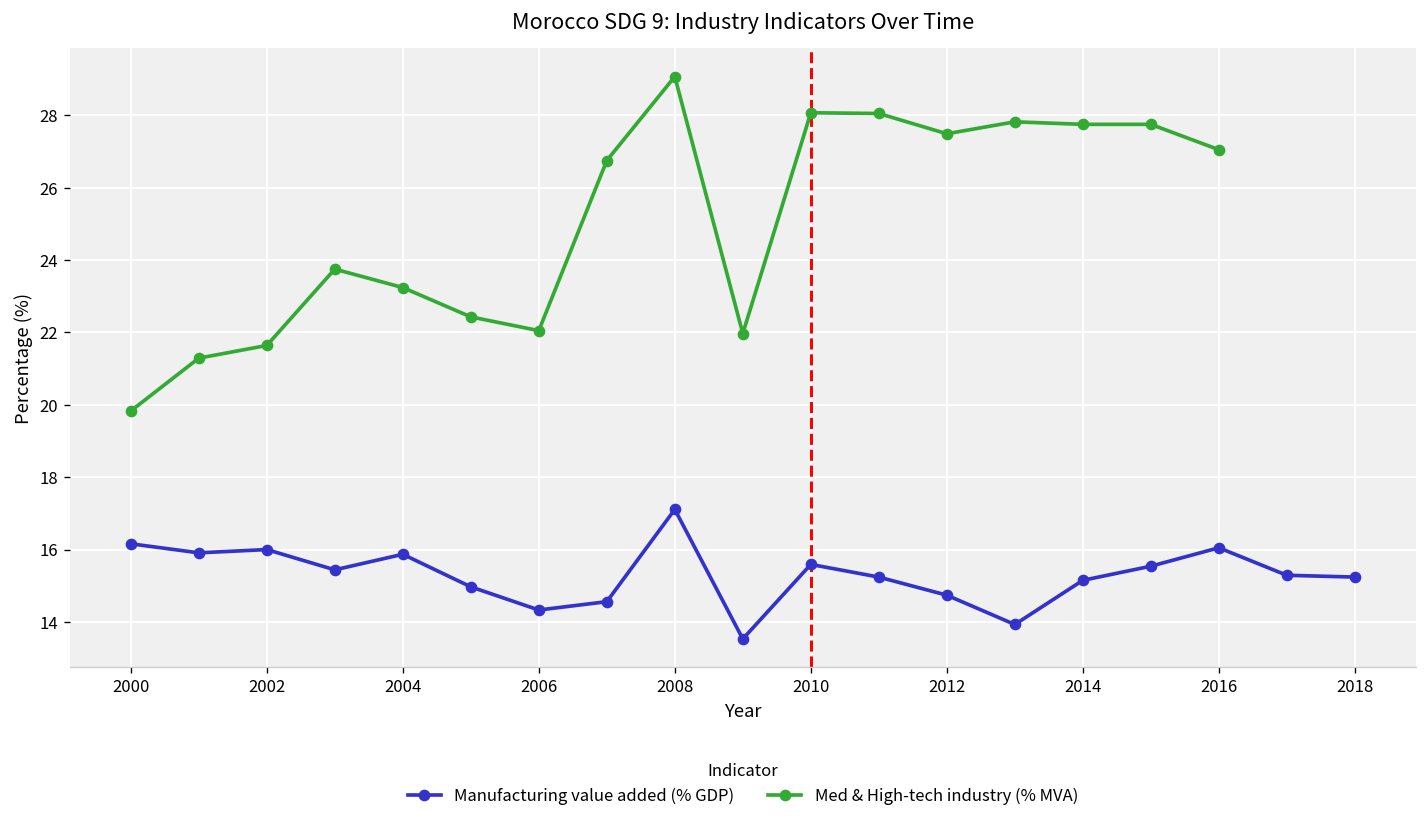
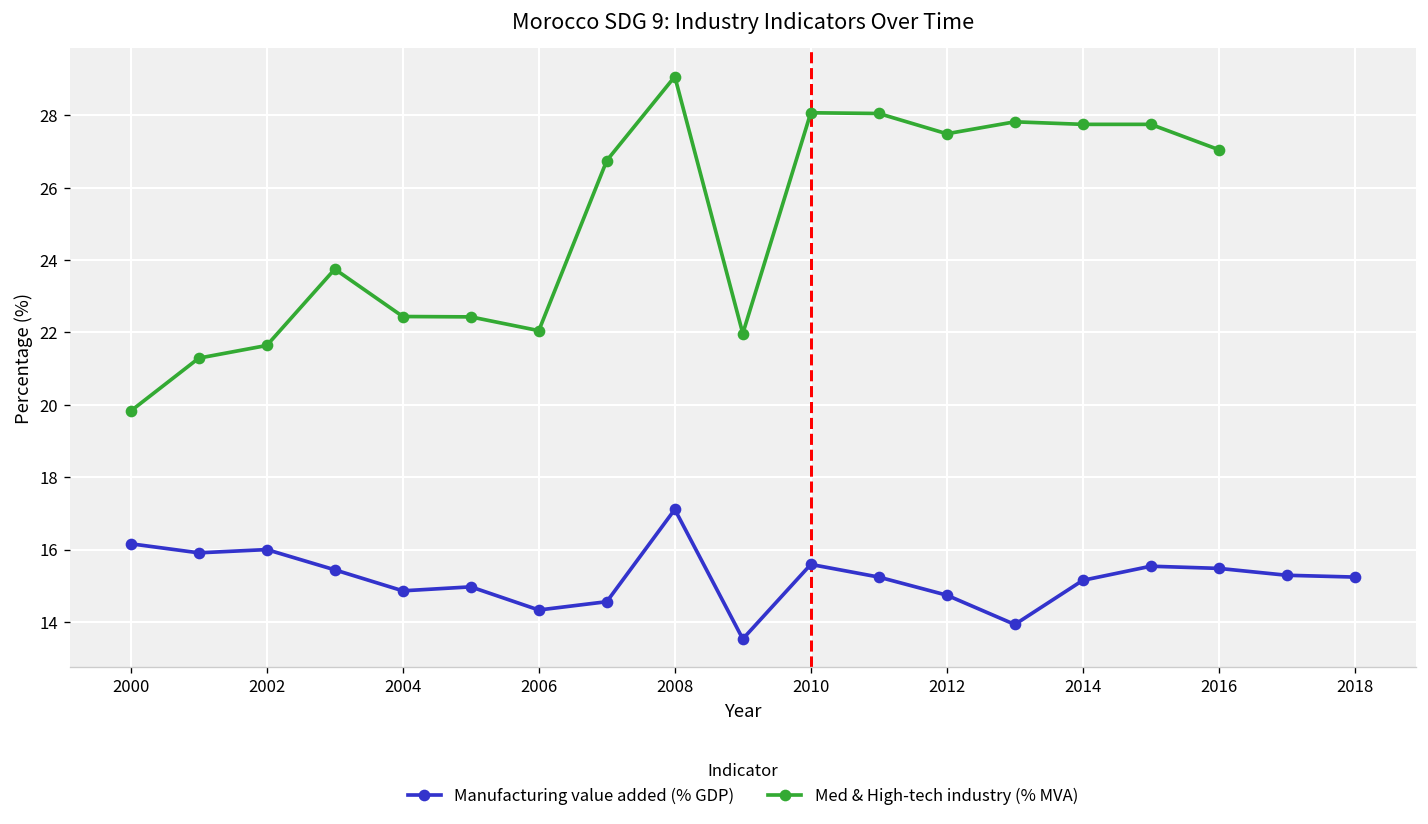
  {
    "Manufacturing value added (% GDP)": {
      "2000": 16.2,
      "2002": 16.0,
-     "2004": 15.9,
+     "2004": 14.9,
      "2006": 14.3,
      "2008": 17.1,
      "2010": 15.6,
      "2012": 14.7,
      "2014": 15.2,
-     "2016": 16.1,
+     "2016": 15.5,
      "2018": 15.2
    },
    "Med & High-tech industry (% MVA)": {
      "2000": 19.8,
      "2002": 21.6,
-     "2004": 23.2,
+     "2004": 22.4,
      "2006": 22.1,
      "2008": 29.1,
      "2010": 28.1,
      "2012": 27.5,
      "2014": 27.8,
      "2016": 27.1
    }
  }
